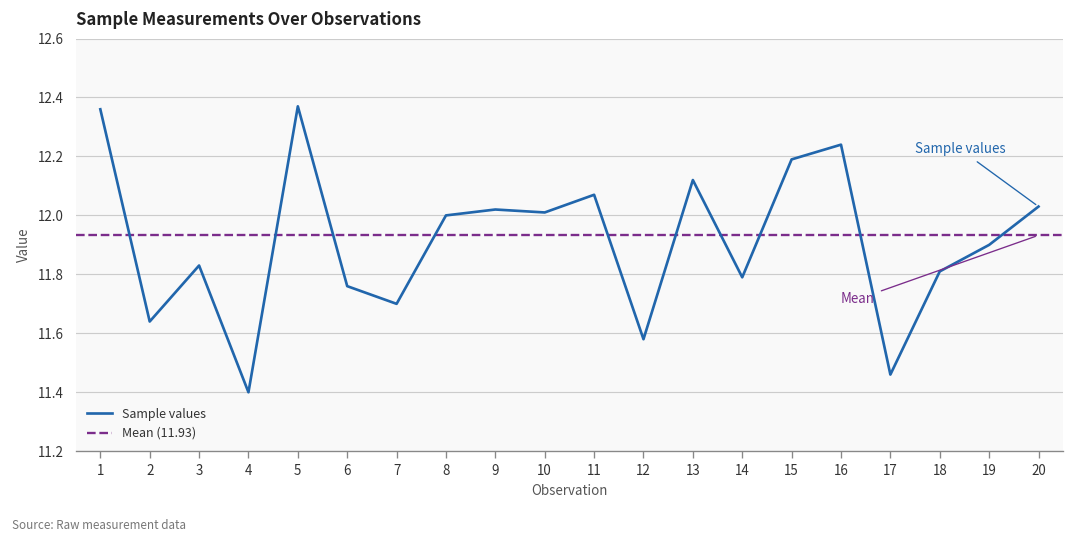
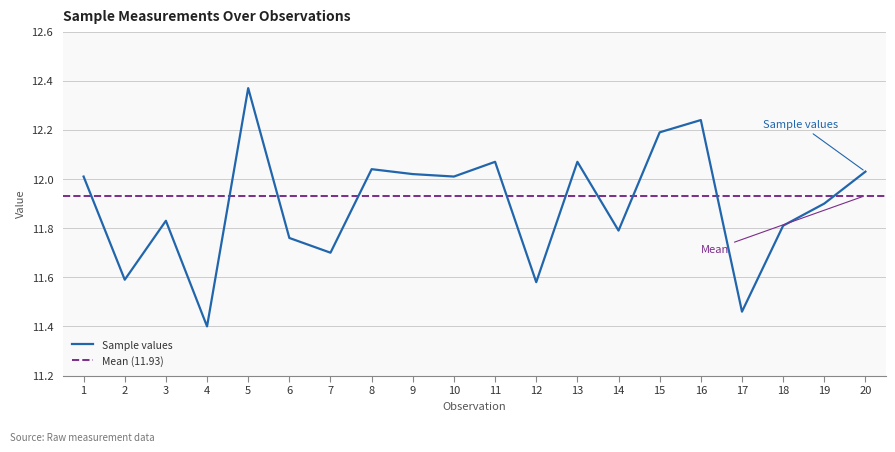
  {
-   "1": 12.36,
-   "2": 11.64,
+   "1": 12.01,
+   "2": 11.59,
    "3": 11.83,
    "4": 11.40,
    "5": 12.37,
    "6": 11.76,
    "7": 11.70,
-   "8": 12.00,
+   "8": 12.04,
    "9": 12.02,
    "10": 12.01,
    "11": 12.07,
    "12": 11.58,
-   "13": 12.12,
+   "13": 12.07,
    "14": 11.79,
    "15": 12.19,
    "16": 12.24,
    "17": 11.46,
    "18": 11.81,
    "19": 11.90,
    "20": 12.03
  }
